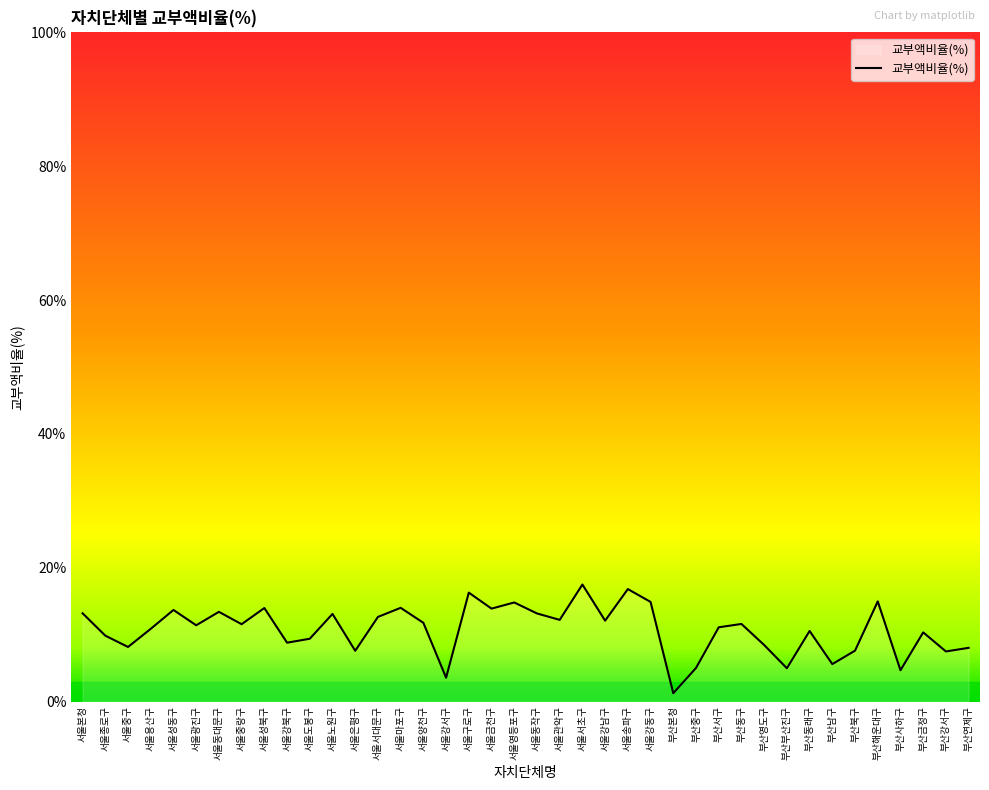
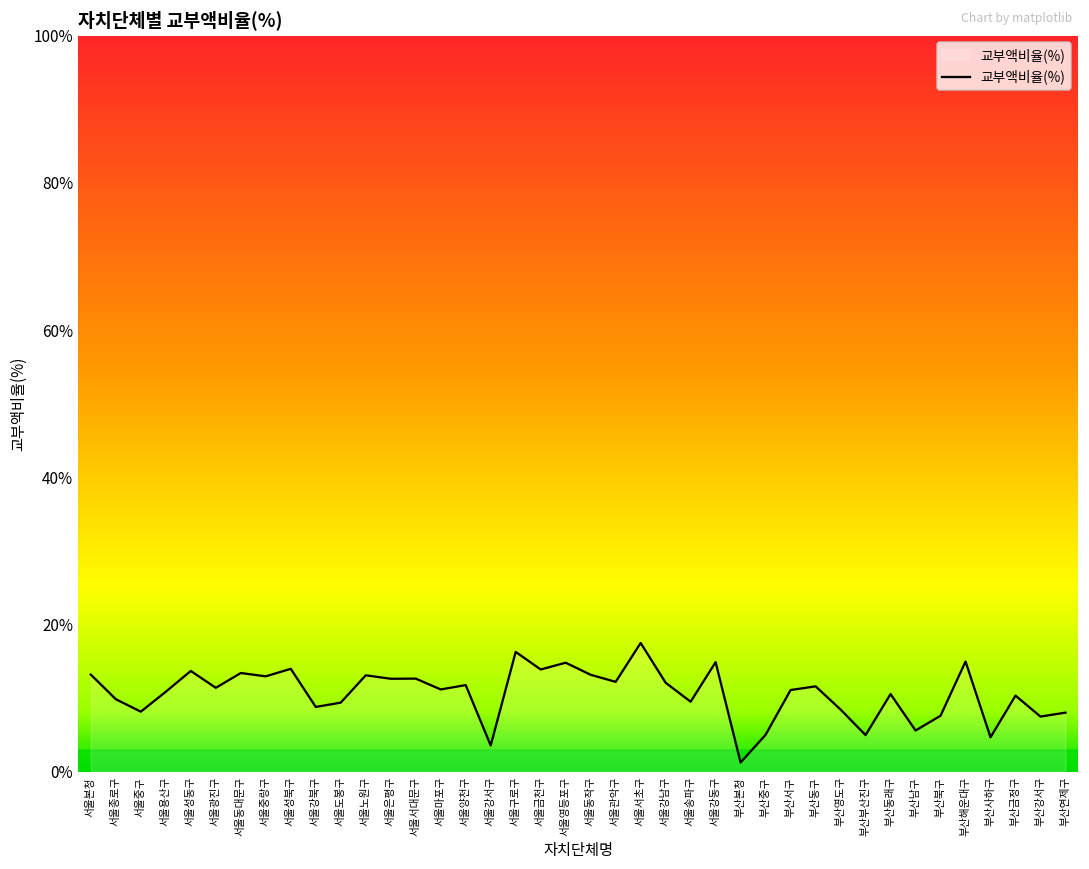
  {
    "서울본청": "13%",
    "서울종로구": "10%",
    "서울중구": "8%",
    "서울용산구": "11%",
    "서울성동구": "14%",
    "서울광진구": "11%",
    "서울동대문구": "13%",
-   "서울중랑구": "12%",
+   "서울중랑구": "13%",
    "서울성북구": "14%",
    "서울강북구": "9%",
    "서울도봉구": "9%",
    "서울노원구": "13%",
-   "서울은평구": "8%",
+   "서울은평구": "13%",
    "서울서대문구": "13%",
-   "서울마포구": "14%",
+   "서울마포구": "11%",
    "서울양천구": "12%",
    "서울강서구": "4%",
    "서울구로구": "16%",
    "서울금천구": "14%",
    "서울영등포구": "15%",
    "서울동작구": "13%",
    "서울관악구": "12%",
    "서울서초구": "17%",
    "서울강남구": "12%",
-   "서울송파구": "17%",
+   "서울송파구": "10%",
    "서울강동구": "15%",
    "부산중구": "5%",
    "부산서구": "11%",
    "부산동구": "12%",
    "부산영도구": "8%",
    "부산부산진구": "5%",
    "부산동래구": "11%",
    "부산남구": "6%",
    "부산북구": "8%",
    "부산해운대구": "15%",
    "부산사하구": "5%",
    "부산금정구": "10%",
    "부산강서구": "7%",
    "부산연제구": "8%"
  }
